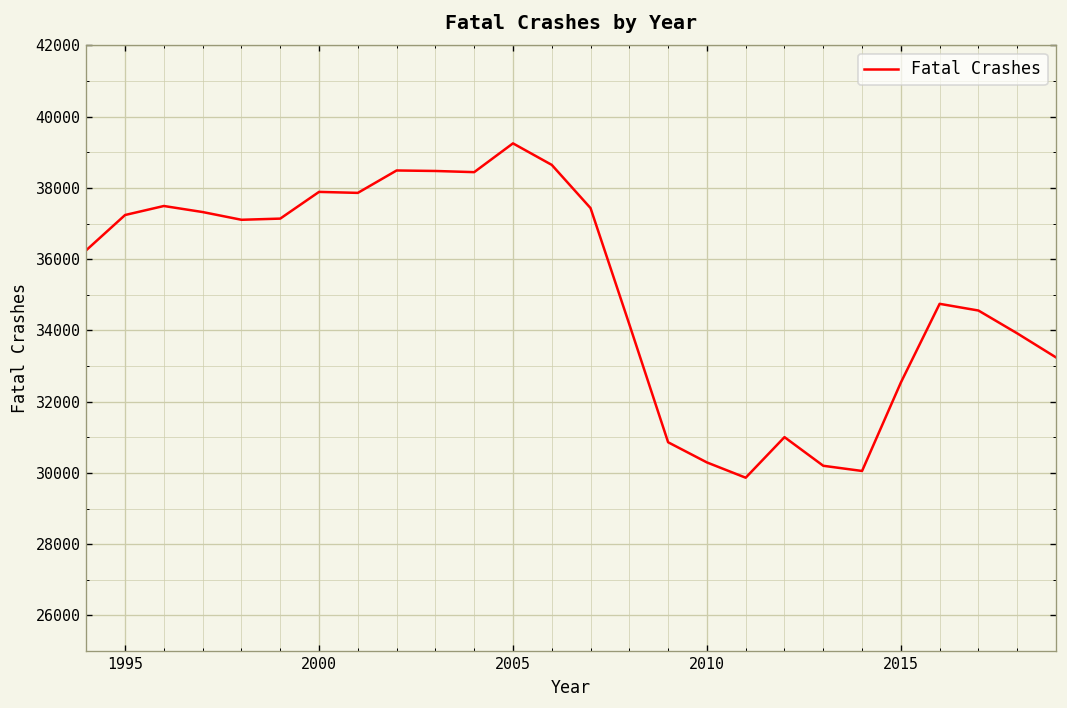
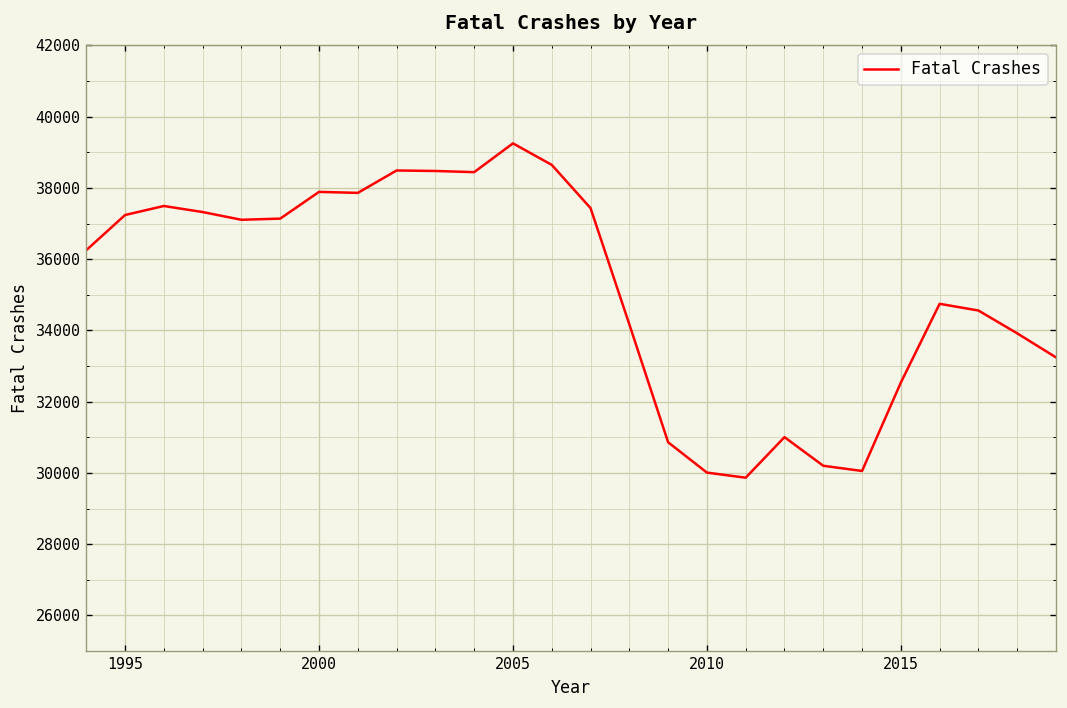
  {
    "1995": 37200,
    "2000": 37900,
    "2005": 39300,
-   "2010": 30300,
+   "2010": 30000,
    "2015": 32500
  }
